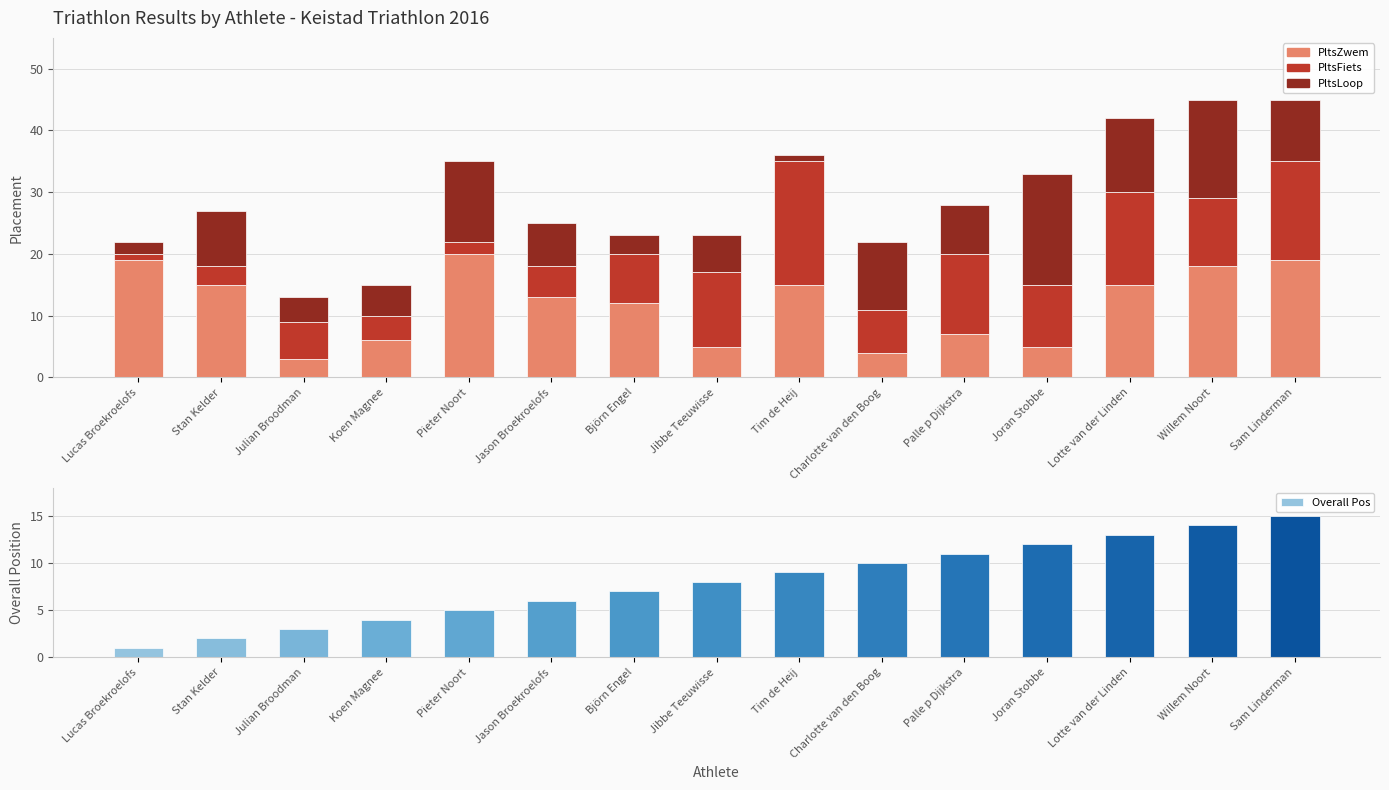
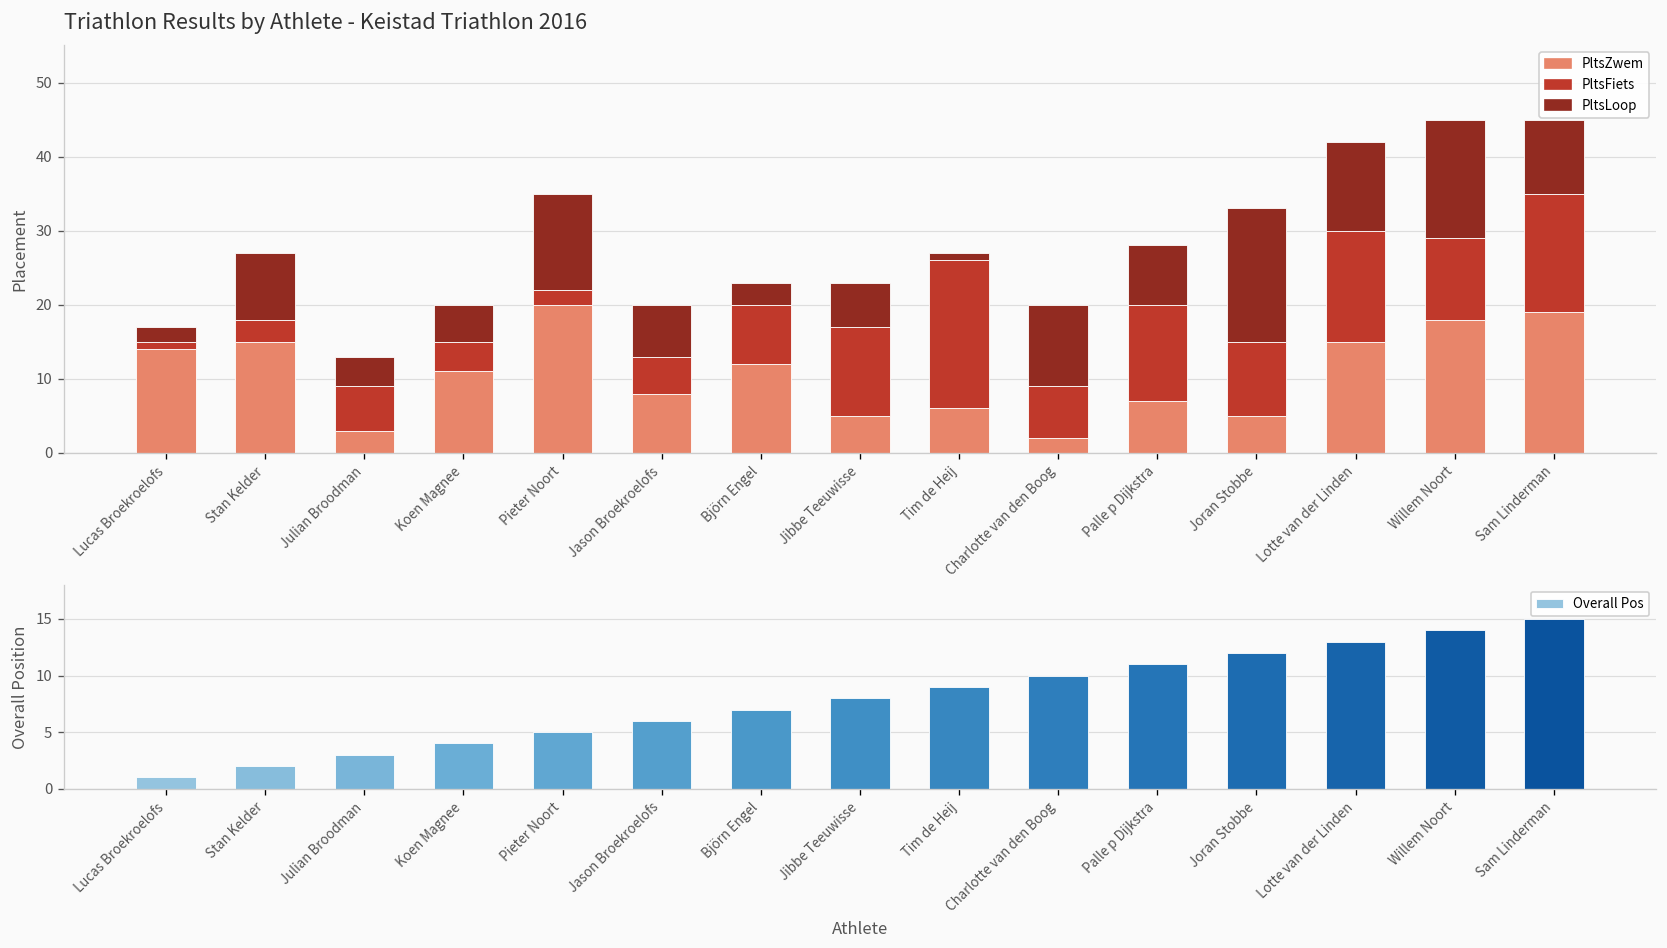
  {
    "Triathlon Results by Athlete - Keistad Triathlon 2016": {
      "PltsZwem": {
-       "Lucas Broekroelofs": 19,
+       "Lucas Broekroelofs": 14,
        "Stan Kelder": 15,
        "Julian Broodman": 3,
-       "Koen Magnee": 6,
+       "Koen Magnee": 11,
        "Pieter Noort": 20,
-       "Jason Broekroelofs": 13,
+       "Jason Broekroelofs": 8,
        "Björn Engel": 12,
        "Jibbe Teeuwisse": 5,
-       "Tim de Heij": 15,
-       "Charlotte van den Boog": 4,
+       "Tim de Heij": 6,
+       "Charlotte van den Boog": 2,
        "Palle p Dijkstra": 7,
        "Joran Stobbe": 5,
        "Lotte van der Linden": 15,
        "Willem Noort": 18,
        "Sam Linderman": 19
      }
    }
  }
